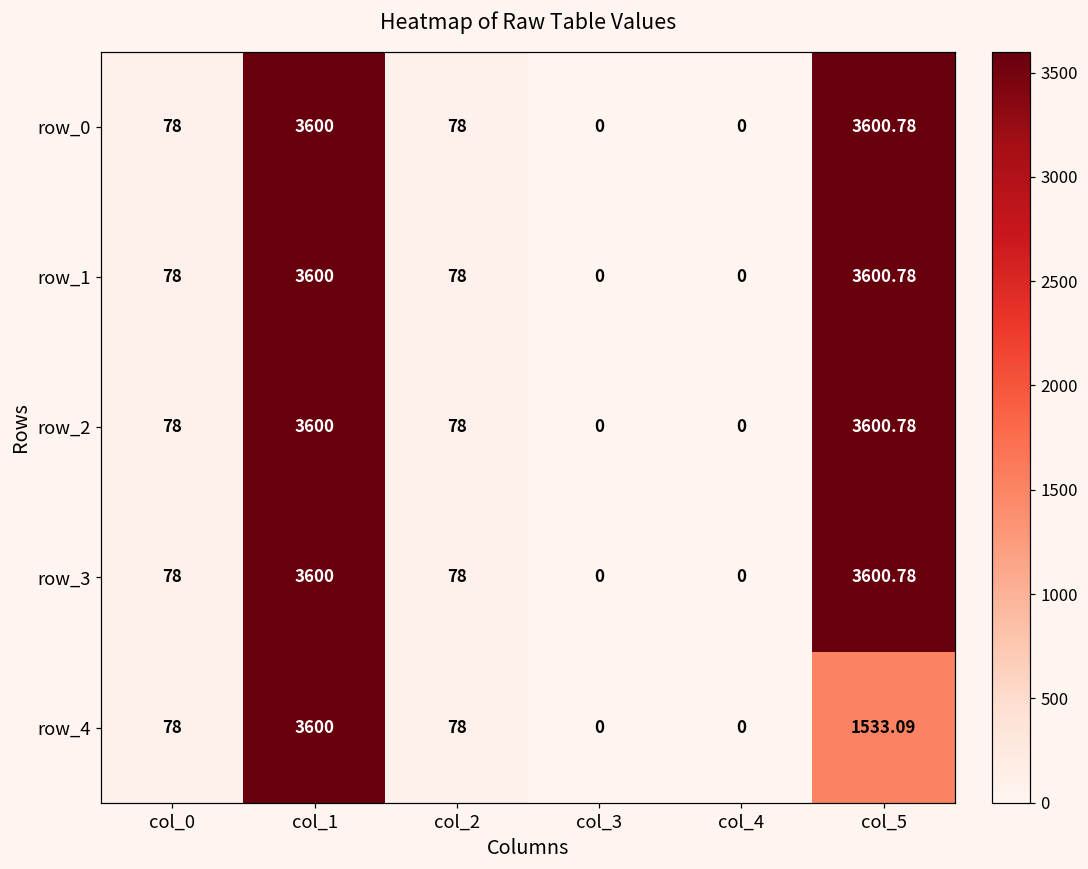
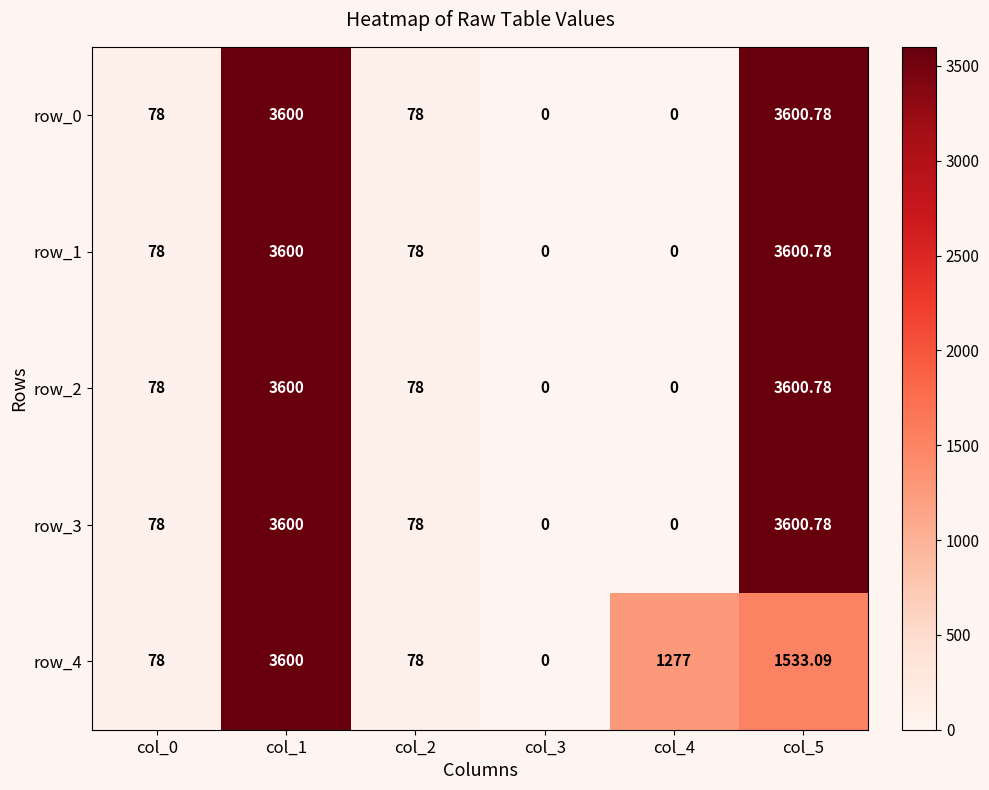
  {
    "row_0": {
      "col_0": 78,
      "col_1": 3600,
      "col_2": 78,
      "col_3": 0,
      "col_4": 0,
      "col_5": 3600.78
    },
    "row_1": {
      "col_0": 78,
      "col_1": 3600,
      "col_2": 78,
      "col_3": 0,
      "col_4": 0,
      "col_5": 3600.78
    },
    "row_2": {
      "col_0": 78,
      "col_1": 3600,
      "col_2": 78,
      "col_3": 0,
      "col_4": 0,
      "col_5": 3600.78
    },
    "row_3": {
      "col_0": 78,
      "col_1": 3600,
      "col_2": 78,
      "col_3": 0,
      "col_4": 0,
      "col_5": 3600.78
    },
    "row_4": {
      "col_0": 78,
      "col_1": 3600,
      "col_2": 78,
      "col_3": 0,
-     "col_4": 0,
+     "col_4": 1277,
      "col_5": 1533.09
    }
  }
